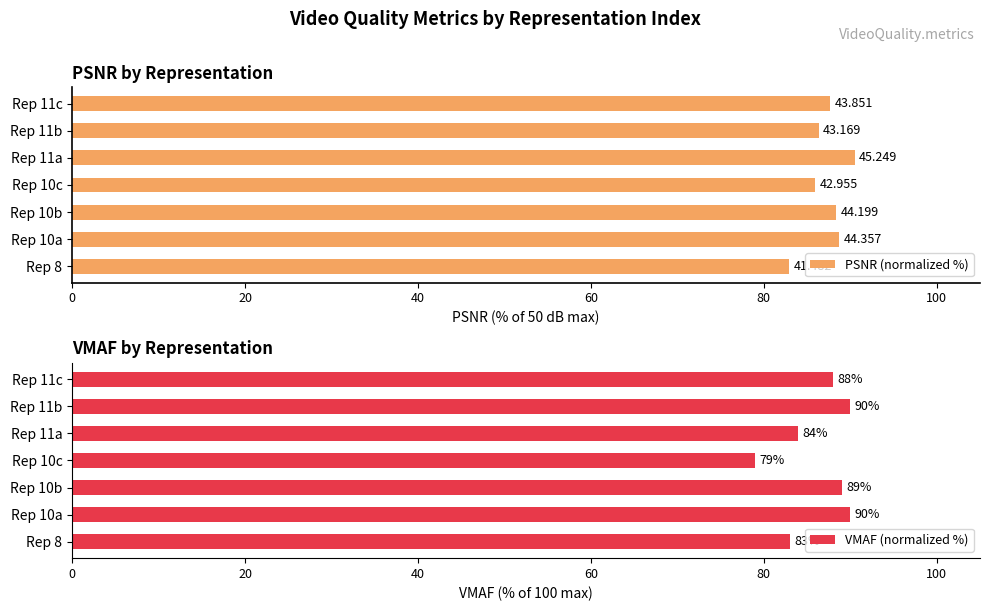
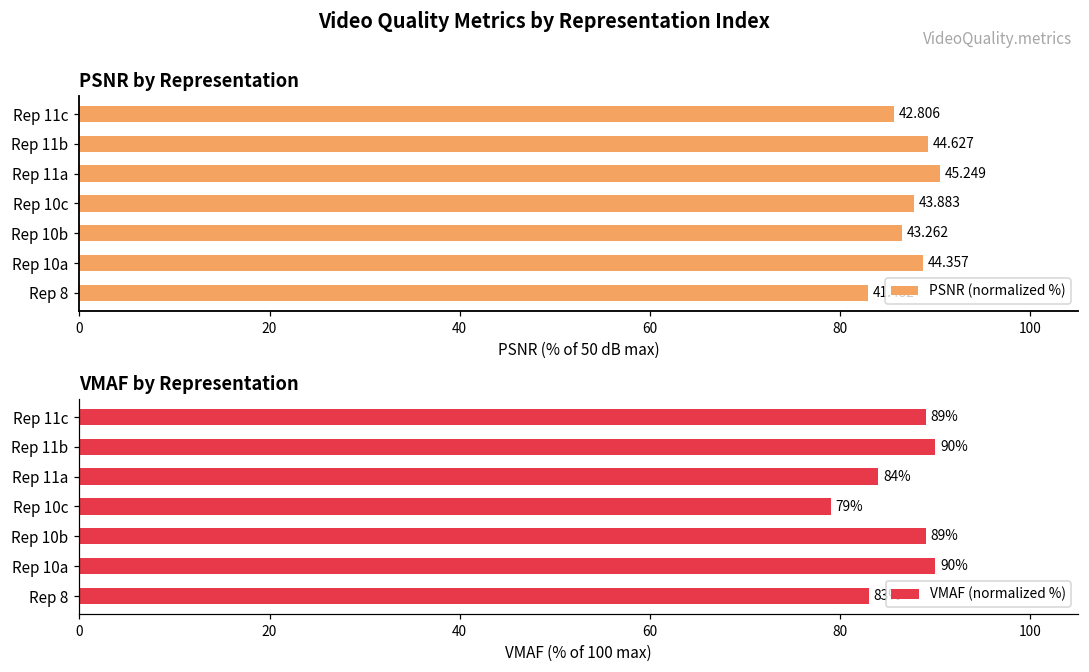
  {
    "PSNR by Representation": {
-     "Rep 11c": "43.851",
-     "Rep 11b": "43.169",
-     "Rep 10c": "42.955",
-     "Rep 10b": "44.199"
+     "Rep 11c": "42.806",
+     "Rep 11b": "44.627",
+     "Rep 10c": "43.883",
+     "Rep 10b": "43.262"
    },
    "VMAF by Representation": {
-     "Rep 11c": "88%",
+     "Rep 11c": "89%",
      "Rep 11b": "90%",
      "Rep 11a": "84%",
      "Rep 10c": "79%",
      "Rep 10b": "89%",
      "Rep 10a": "90%"
    }
  }
